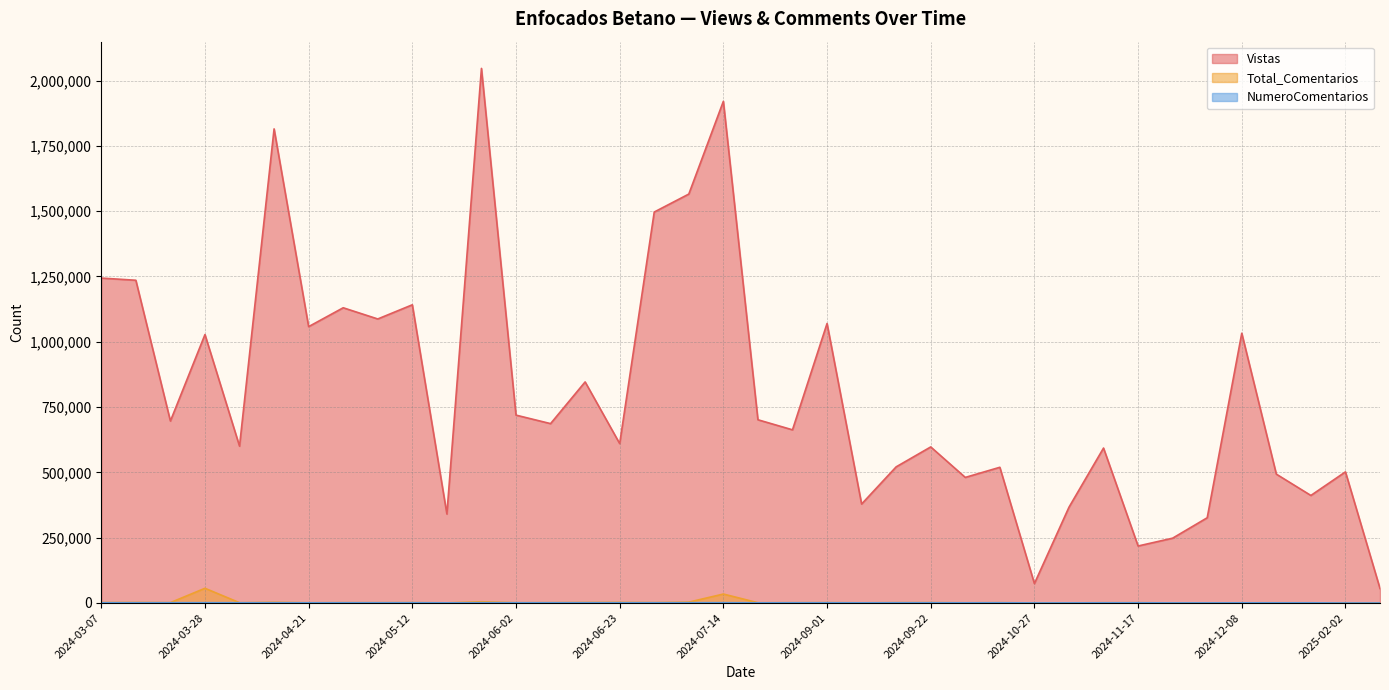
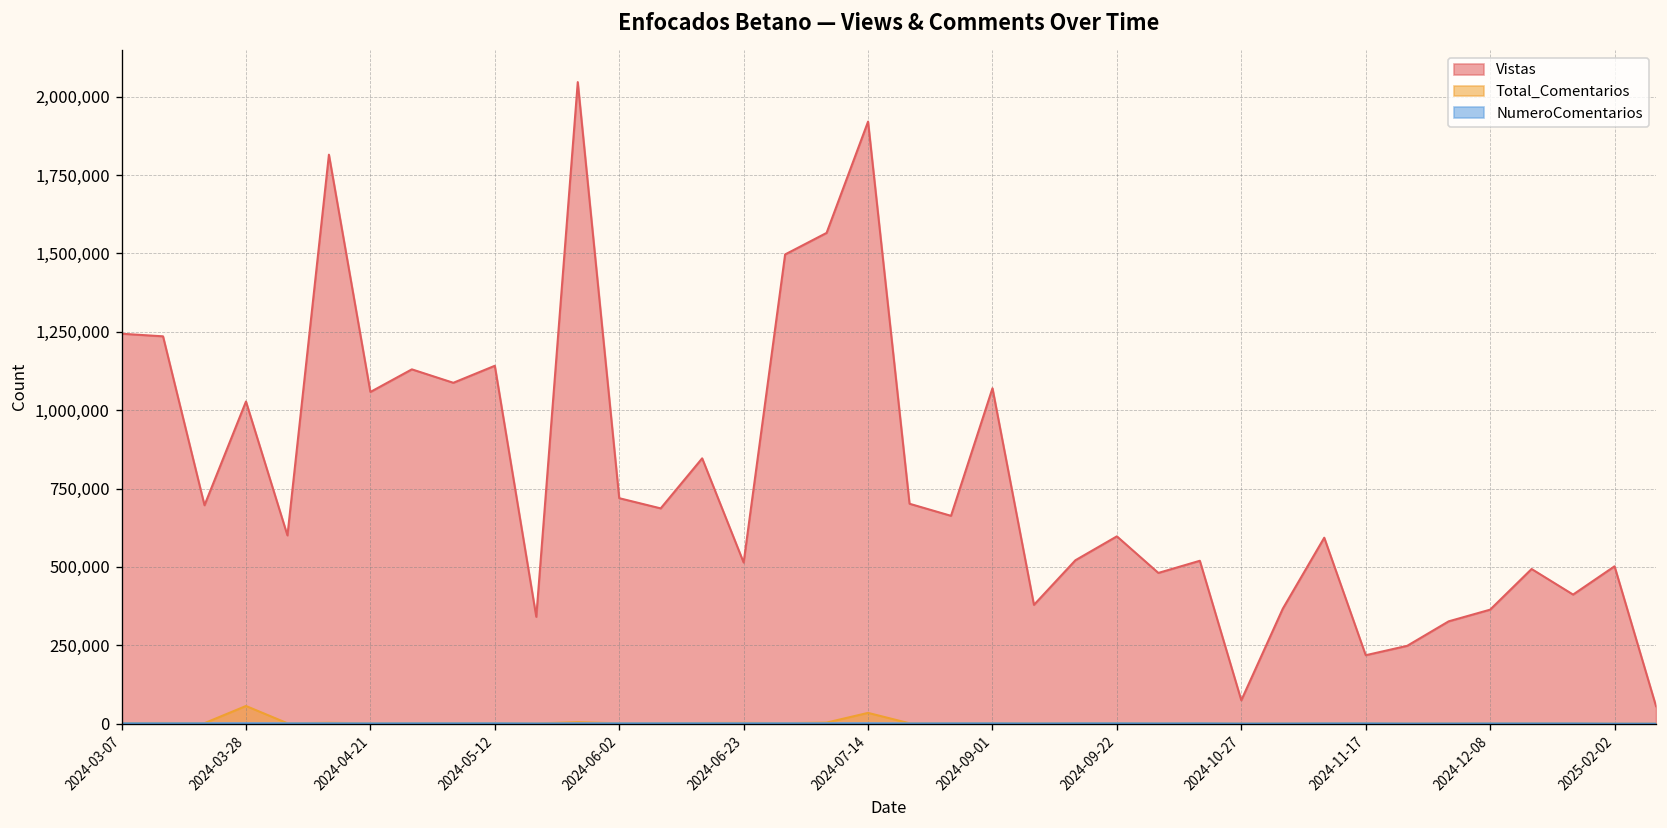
  {
    "Vistas": {
      "2024-03-07": "1,240,000",
      "2024-03-28": "1,030,000",
      "2024-04-21": "1,060,000",
      "2024-05-12": "1,140,000",
      "2024-06-02": "720,000",
-     "2024-06-23": "610,000",
+     "2024-06-23": "510,000",
      "2024-07-14": "1,920,000",
      "2024-09-01": "1,070,000",
      "2024-09-22": "600,000",
      "2024-10-27": "70,000",
      "2024-11-17": "220,000",
-     "2024-12-08": "1,030,000",
+     "2024-12-08": "360,000",
      "2025-02-02": "500,000"
    },
    "Total_Comentarios": {
      "2024-03-28": "60,000",
      "2024-07-14": "30,000"
    },
    "NumeroComentarios": {
      "2024-03-28": "0",
      "2024-07-14": "0"
    }
  }
